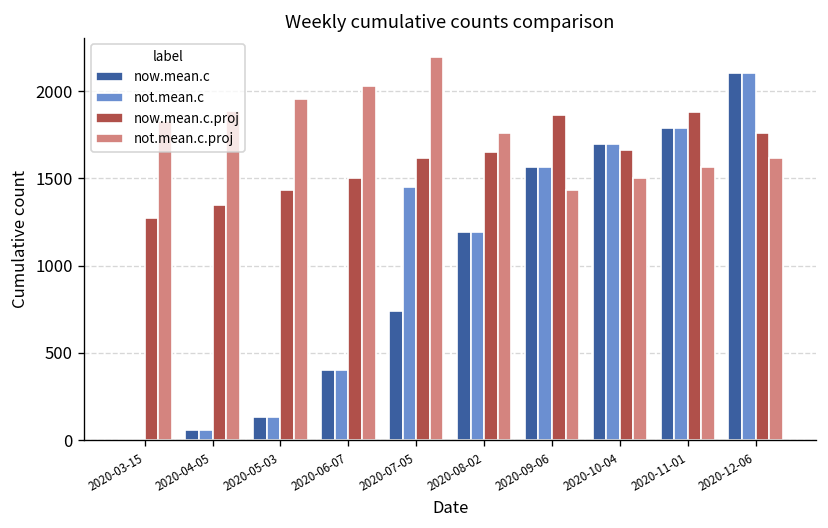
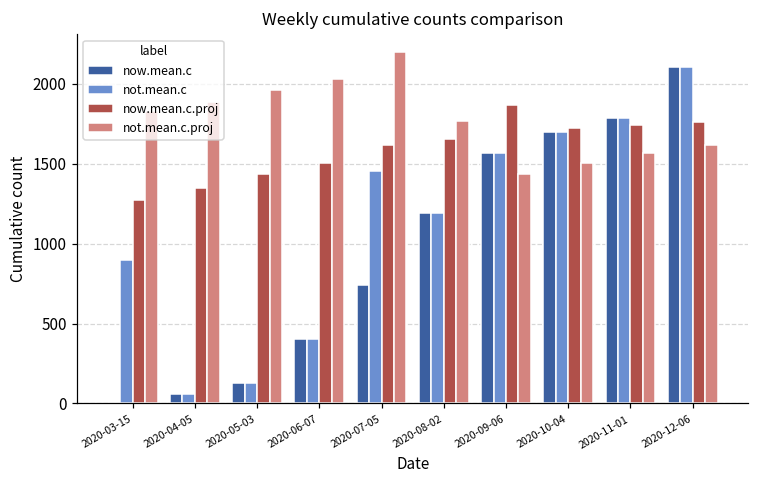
  {
    "now.mean.c": {
      "2020-04-05": 60,
      "2020-05-03": 130,
      "2020-06-07": 400,
      "2020-07-05": 740,
      "2020-08-02": 1190,
      "2020-09-06": 1570,
      "2020-10-04": 1700,
      "2020-11-01": 1790,
      "2020-12-06": 2110
    },
    "not.mean.c": {
-     "2020-03-15": 0,
+     "2020-03-15": 900,
      "2020-04-05": 60,
      "2020-05-03": 130,
      "2020-06-07": 400,
      "2020-07-05": 1450,
      "2020-08-02": 1190,
      "2020-09-06": 1570,
      "2020-10-04": 1700,
      "2020-11-01": 1790,
      "2020-12-06": 2110
    },
    "now.mean.c.proj": {
      "2020-03-15": 1270,
      "2020-04-05": 1350,
      "2020-05-03": 1430,
      "2020-06-07": 1500,
      "2020-07-05": 1620,
      "2020-08-02": 1650,
      "2020-09-06": 1860,
-     "2020-10-04": 1660,
-     "2020-11-01": 1880,
+     "2020-10-04": 1720,
+     "2020-11-01": 1740,
      "2020-12-06": 1760
    },
    "not.mean.c.proj": {
      "2020-05-03": 1960,
      "2020-06-07": 2030,
      "2020-07-05": 2200,
      "2020-08-02": 1760,
      "2020-09-06": 1430,
      "2020-10-04": 1500,
      "2020-11-01": 1570,
      "2020-12-06": 1620
    }
  }
